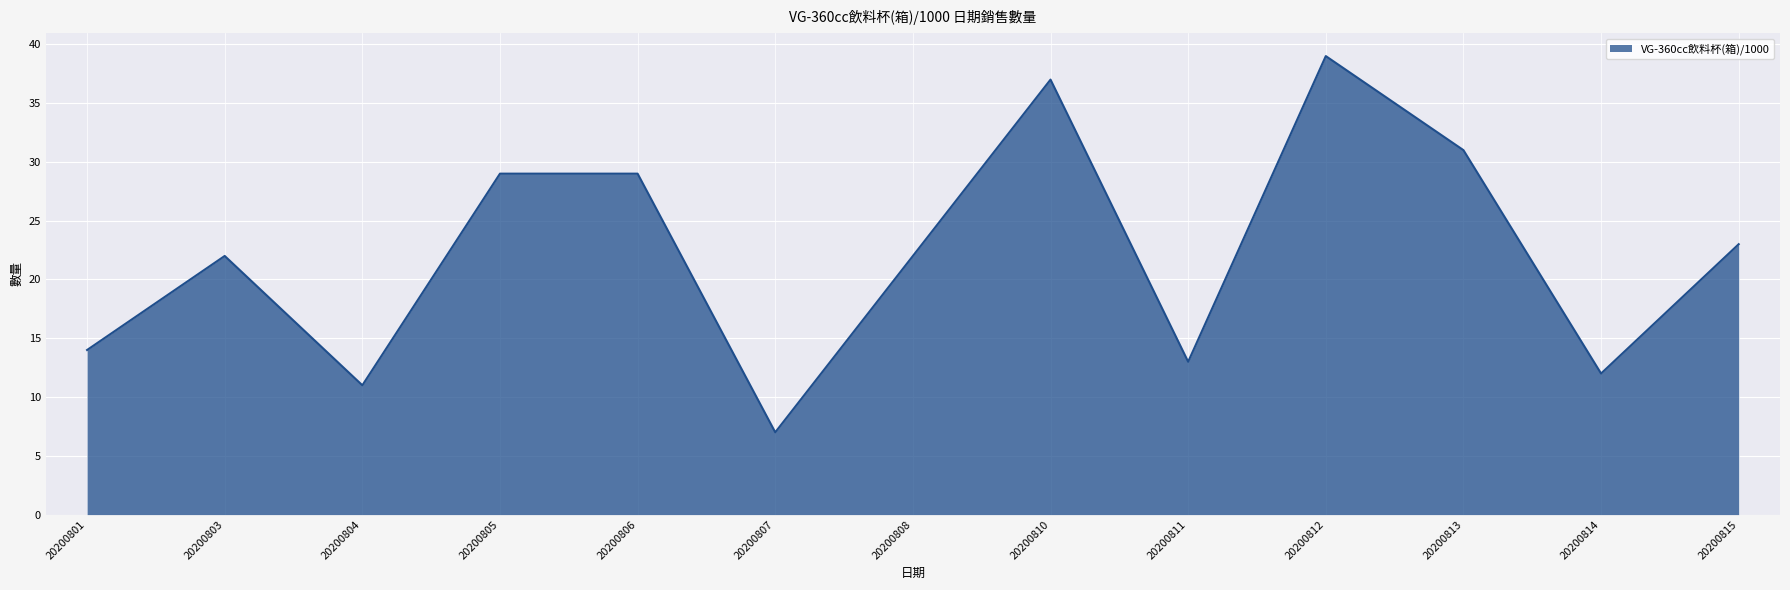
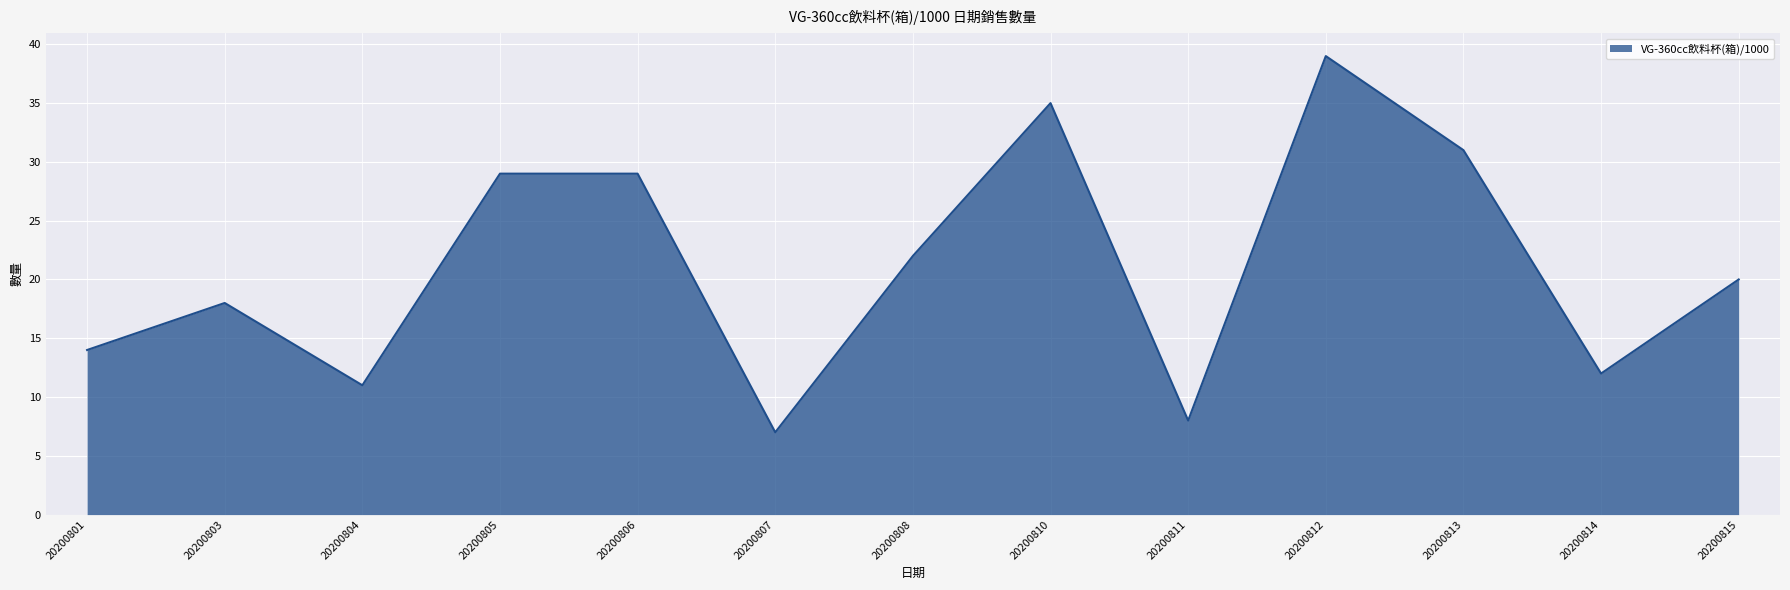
  {
    "20200801": 14,
-   "20200803": 22,
+   "20200803": 18,
    "20200804": 11,
    "20200805": 29,
    "20200806": 29,
    "20200807": 7,
    "20200808": 22,
-   "20200810": 37,
-   "20200811": 13,
+   "20200810": 35,
+   "20200811": 8,
    "20200812": 39,
    "20200813": 31,
    "20200814": 12,
-   "20200815": 23
+   "20200815": 20
  }
